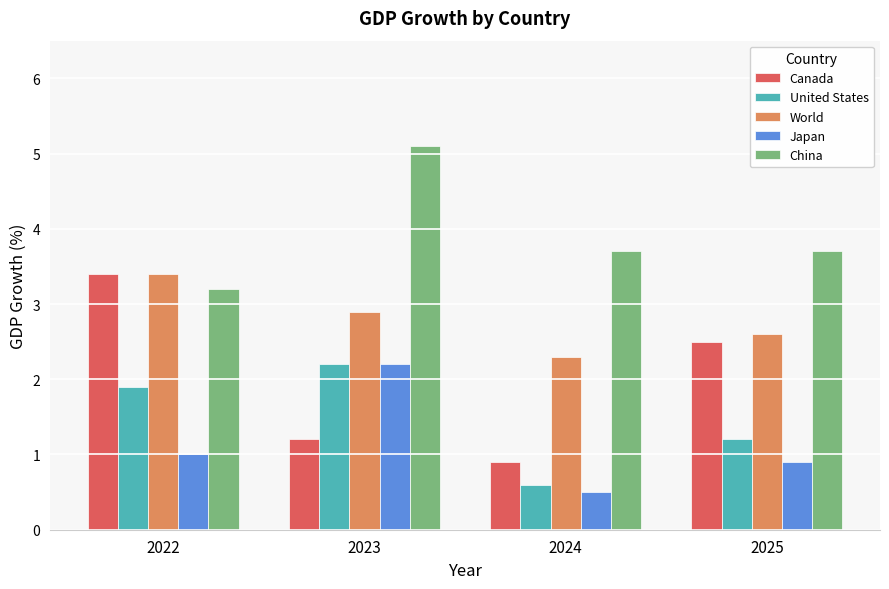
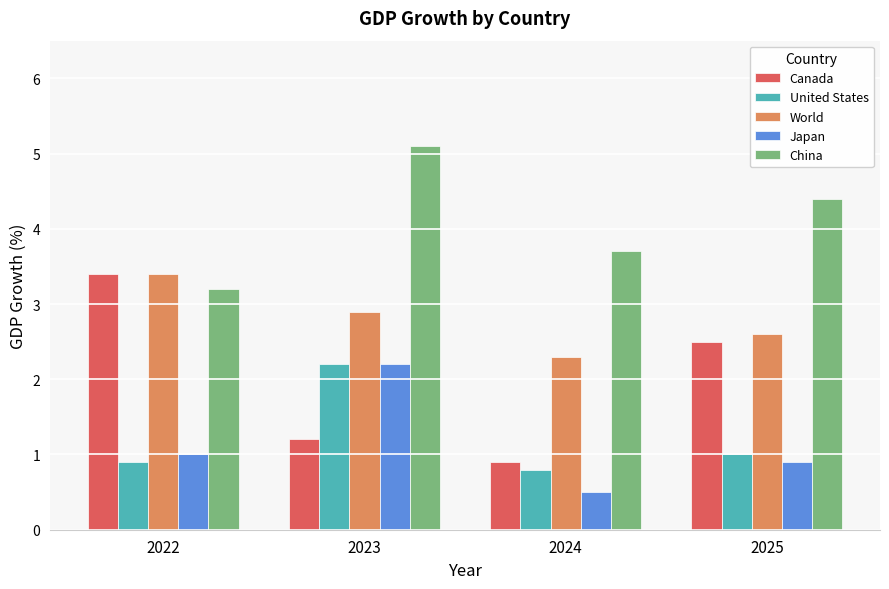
  {
    "United States": {
-     "2022": 1.9,
+     "2022": 0.9,
      "2023": 2.2,
-     "2024": 0.6,
-     "2025": 1.2
+     "2024": 0.8,
+     "2025": 1.0
    },
    "Japan": {
      "2022": 1.0,
      "2023": 2.2,
      "2024": 0.5,
      "2025": 0.9
    },
    "China": {
      "2022": 3.2,
      "2023": 5.1,
      "2024": 3.7,
-     "2025": 3.7
+     "2025": 4.4
    }
  }
